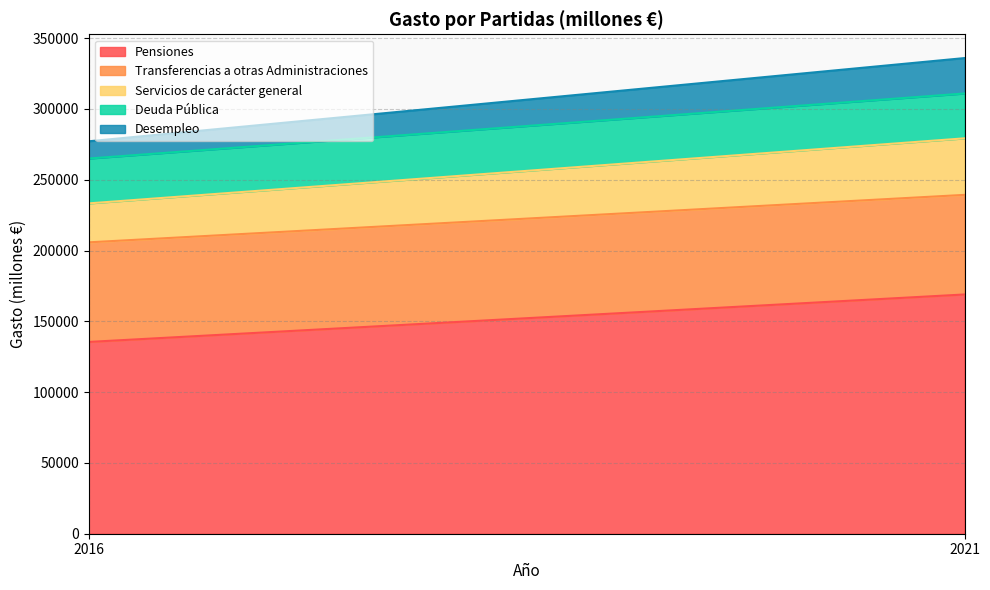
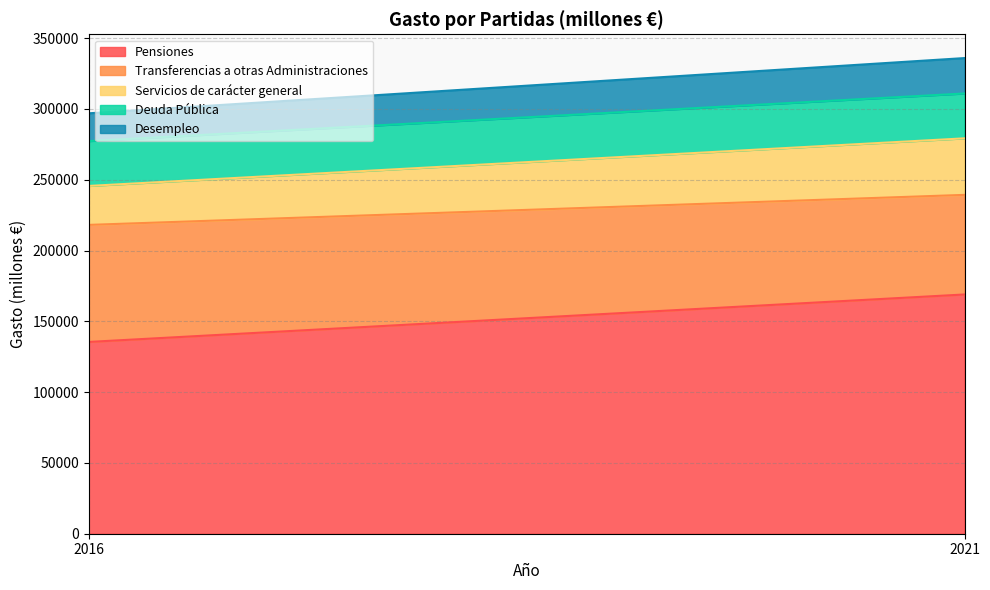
  {
    "Pensiones": {
      "2016": 135000,
      "2021": 169000
    },
    "Transferencias a otras Administraciones": {
-     "2016": 70000,
+     "2016": 83000,
      "2021": 70000
    },
    "Servicios de carácter general": {
      "2016": 28000,
      "2021": 40000
    },
    "Deuda Pública": {
      "2016": 32000,
      "2021": 32000
    },
    "Desempleo": {
-     "2016": 12000,
+     "2016": 20000,
      "2021": 25000
    }
  }
